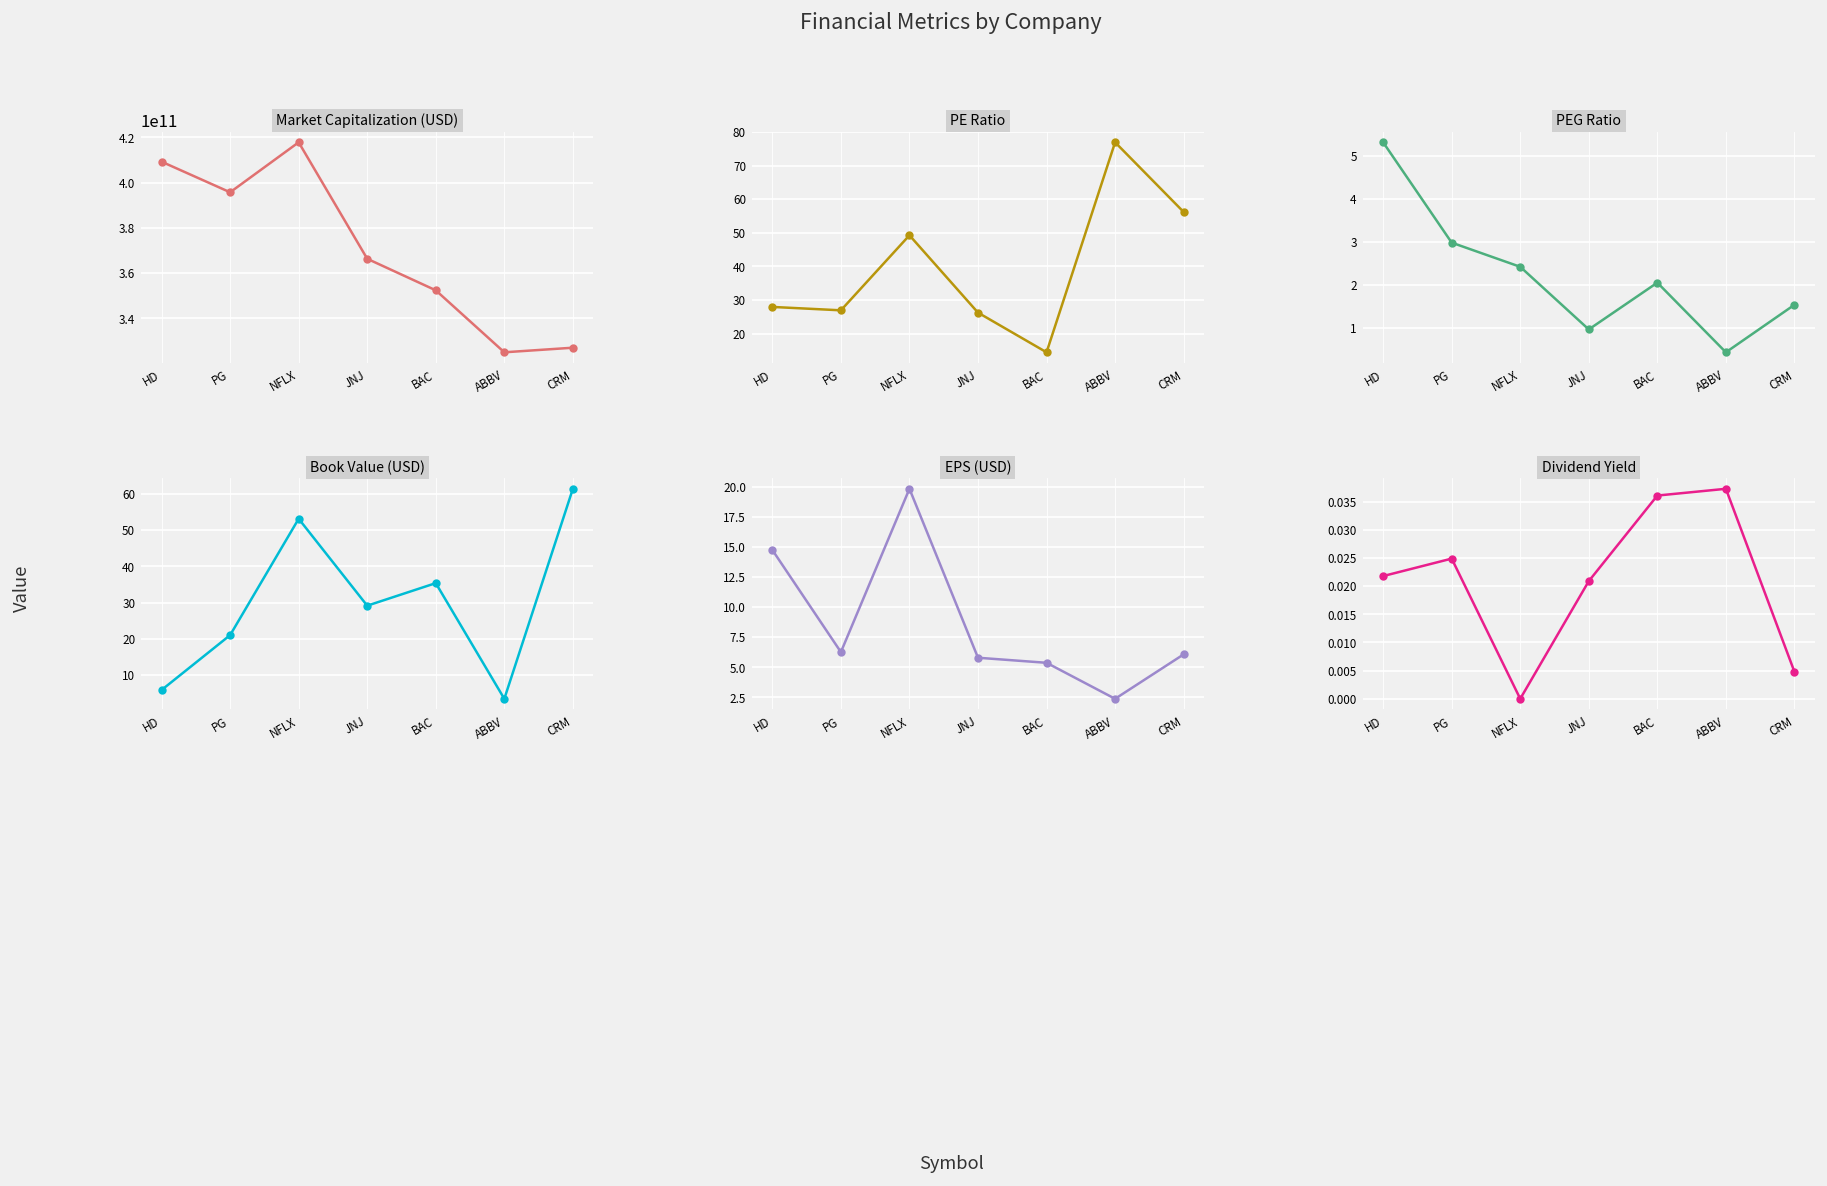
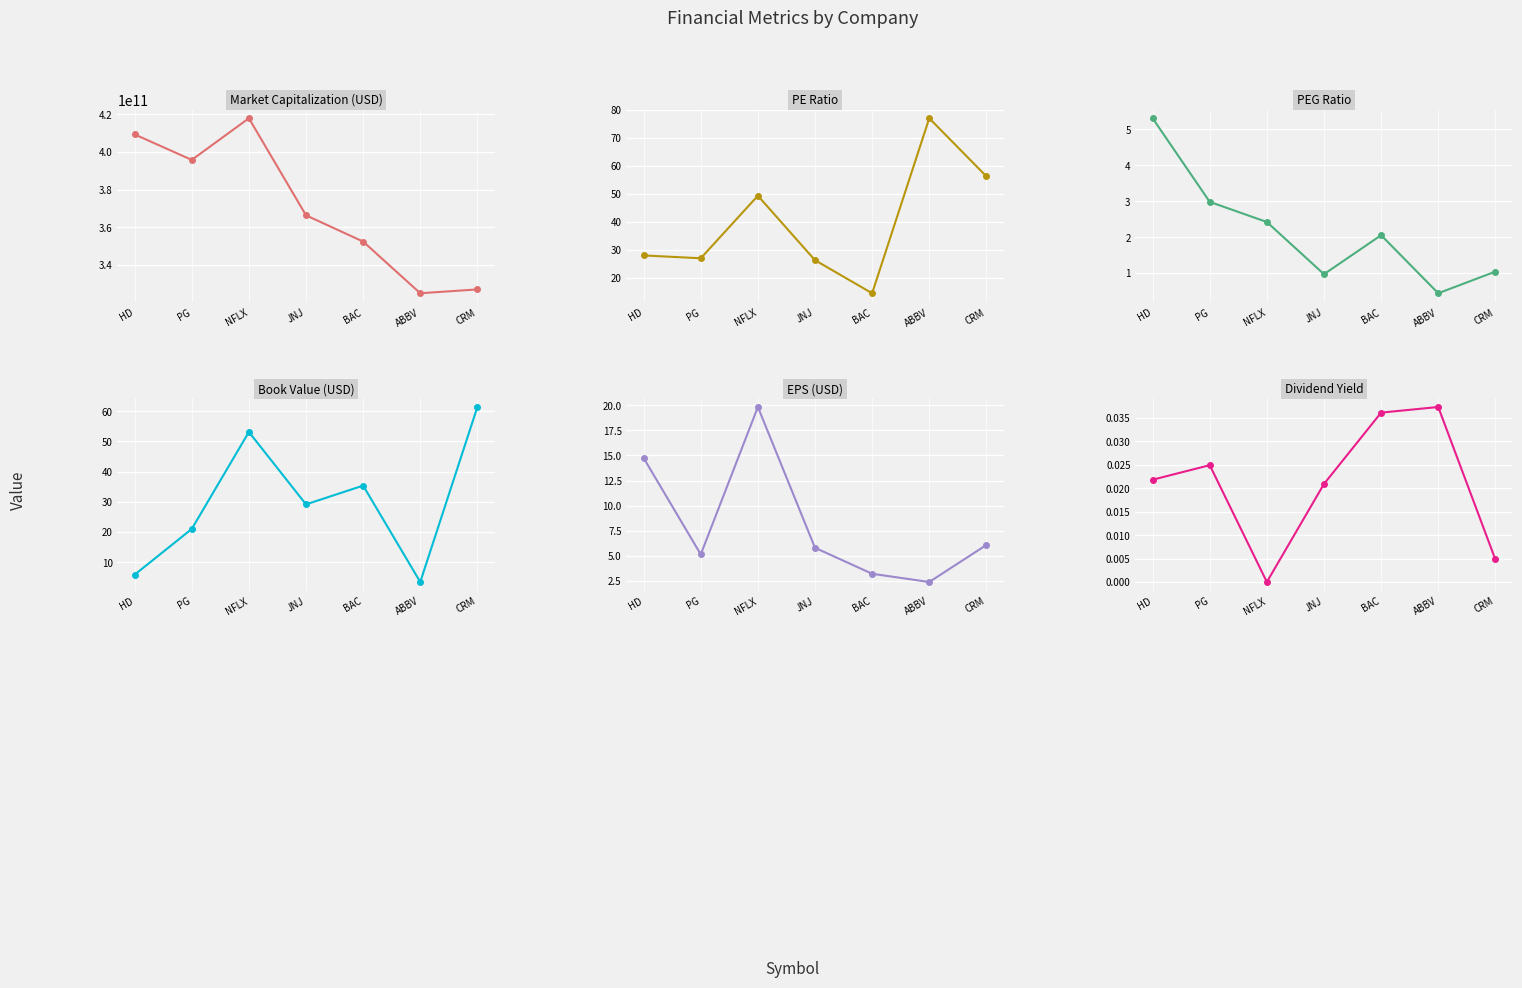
  {
    "Market Capitalization (USD)": {
      "HD": 409000000000,
      "PG": 396000000000,
      "NFLX": 418000000000,
      "JNJ": 366000000000,
      "BAC": 352000000000,
      "ABBV": 325000000000,
      "CRM": 327000000000
    },
    "PE Ratio": {
      "HD": 28,
      "PG": 27,
      "NFLX": 49,
      "JNJ": 26,
      "BAC": 14,
      "ABBV": 77,
      "CRM": 56
    },
    "PEG Ratio": {
      "HD": 5.3,
      "PG": 3.0,
      "NFLX": 2.4,
      "JNJ": 1.0,
      "BAC": 2.1,
      "ABBV": 0.4,
-     "CRM": 1.5
+     "CRM": 1.0
    },
    "Book Value (USD)": {
      "HD": 6,
      "PG": 21,
      "NFLX": 53,
      "JNJ": 29,
      "BAC": 35,
      "ABBV": 3,
      "CRM": 61
    },
    "EPS (USD)": {
      "HD": 14.8,
-     "PG": 6.3,
+     "PG": 5.1,
      "NFLX": 19.8,
      "JNJ": 5.8,
-     "BAC": 5.4,
+     "BAC": 3.2,
      "ABBV": 2.4,
      "CRM": 6.1
    },
    "Dividend Yield": {
      "HD": 0.022,
      "PG": 0.025,
      "NFLX": 0.000,
      "JNJ": 0.021,
      "BAC": 0.036,
      "ABBV": 0.037,
      "CRM": 0.005
    }
  }
